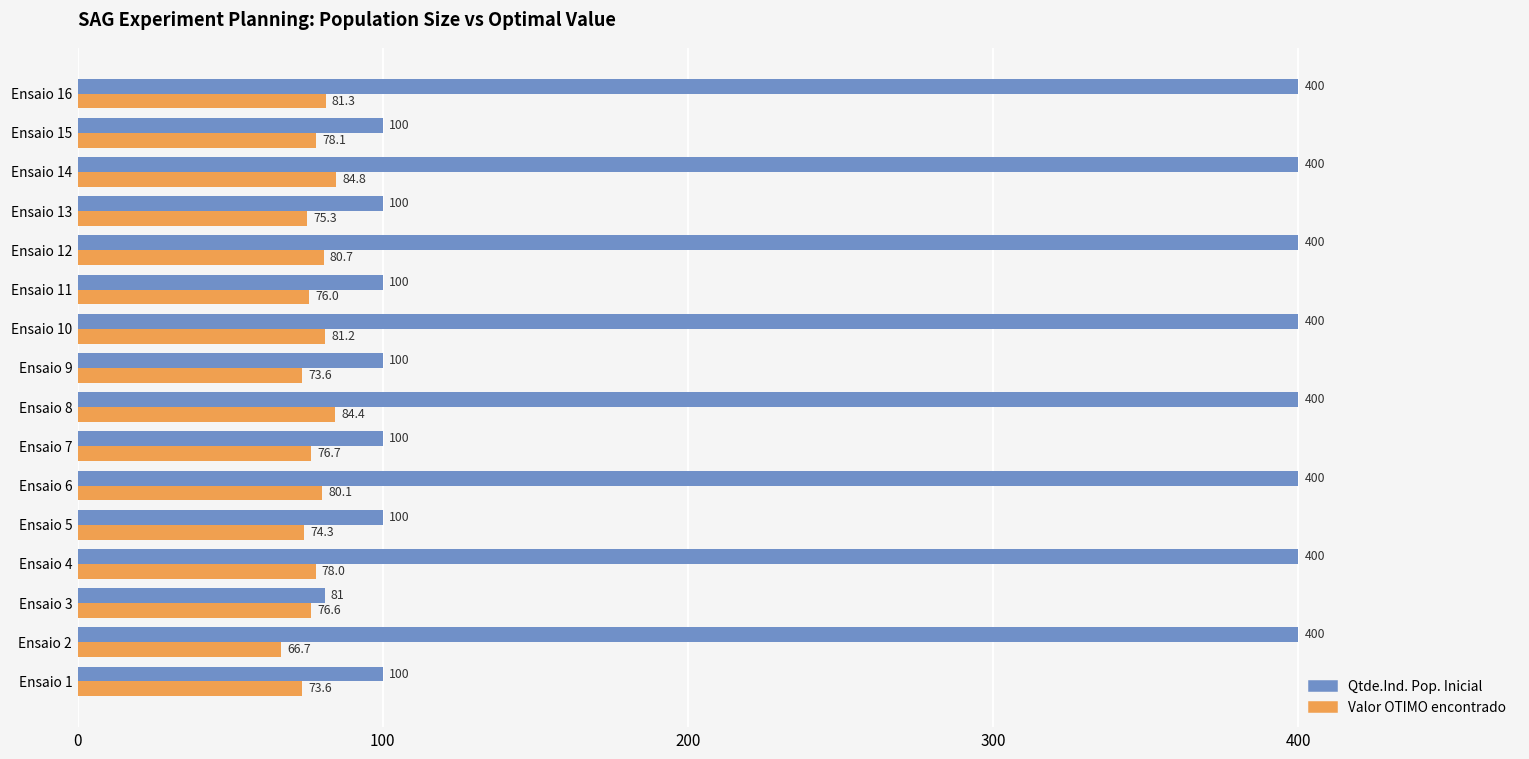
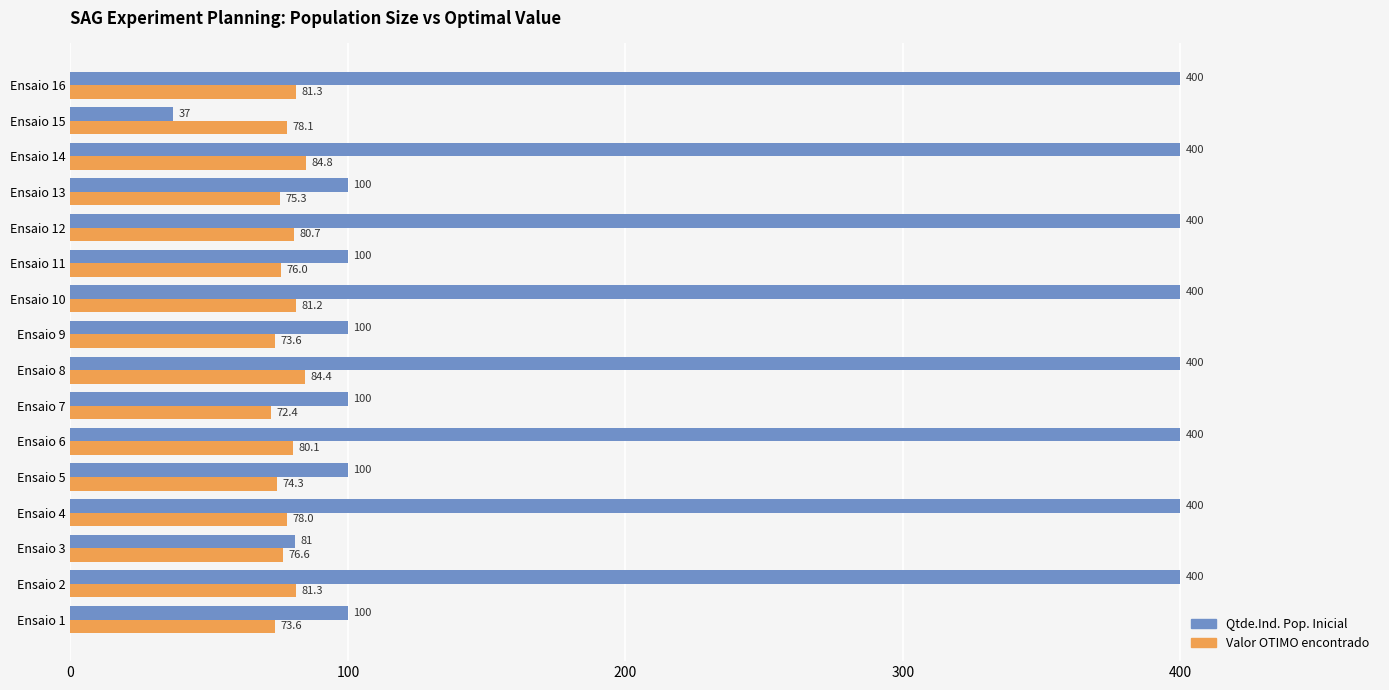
  {
    "Qtde.Ind. Pop. Inicial": {
      "Ensaio 16": 400,
-     "Ensaio 15": 100,
+     "Ensaio 15": 37,
      "Ensaio 14": 400,
      "Ensaio 13": 100,
      "Ensaio 12": 400,
      "Ensaio 11": 100,
      "Ensaio 10": 400,
      "Ensaio 9": 100,
      "Ensaio 8": 400,
      "Ensaio 7": 100,
      "Ensaio 6": 400,
      "Ensaio 5": 100,
      "Ensaio 4": 400,
      "Ensaio 3": 81,
      "Ensaio 2": 400,
      "Ensaio 1": 100
    },
    "Valor OTIMO encontrado": {
      "Ensaio 16": 81.3,
      "Ensaio 15": 78.1,
      "Ensaio 14": 84.8,
      "Ensaio 13": 75.3,
      "Ensaio 12": 80.7,
      "Ensaio 11": 76.0,
      "Ensaio 10": 81.2,
      "Ensaio 9": 73.6,
      "Ensaio 8": 84.4,
-     "Ensaio 7": 76.7,
+     "Ensaio 7": 72.4,
      "Ensaio 6": 80.1,
      "Ensaio 5": 74.3,
      "Ensaio 4": 78.0,
      "Ensaio 3": 76.6,
-     "Ensaio 2": 66.7,
+     "Ensaio 2": 81.3,
      "Ensaio 1": 73.6
    }
  }
